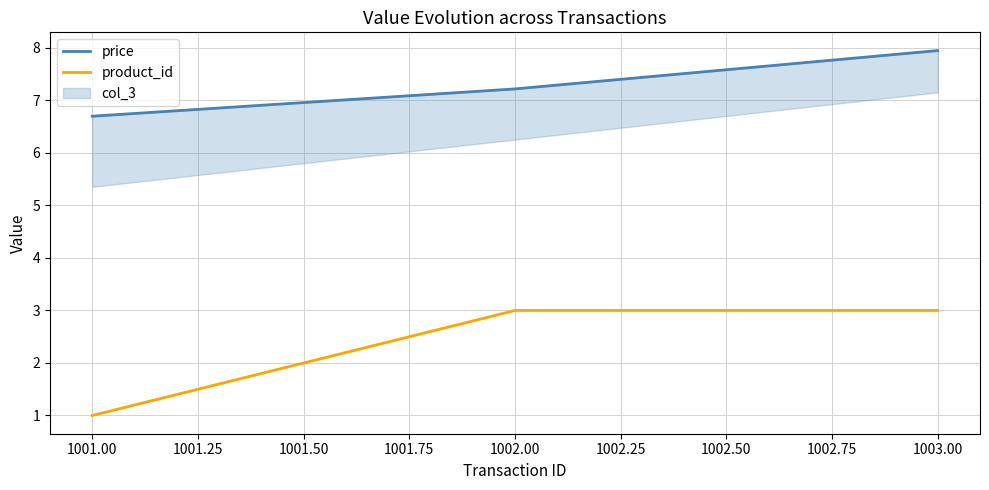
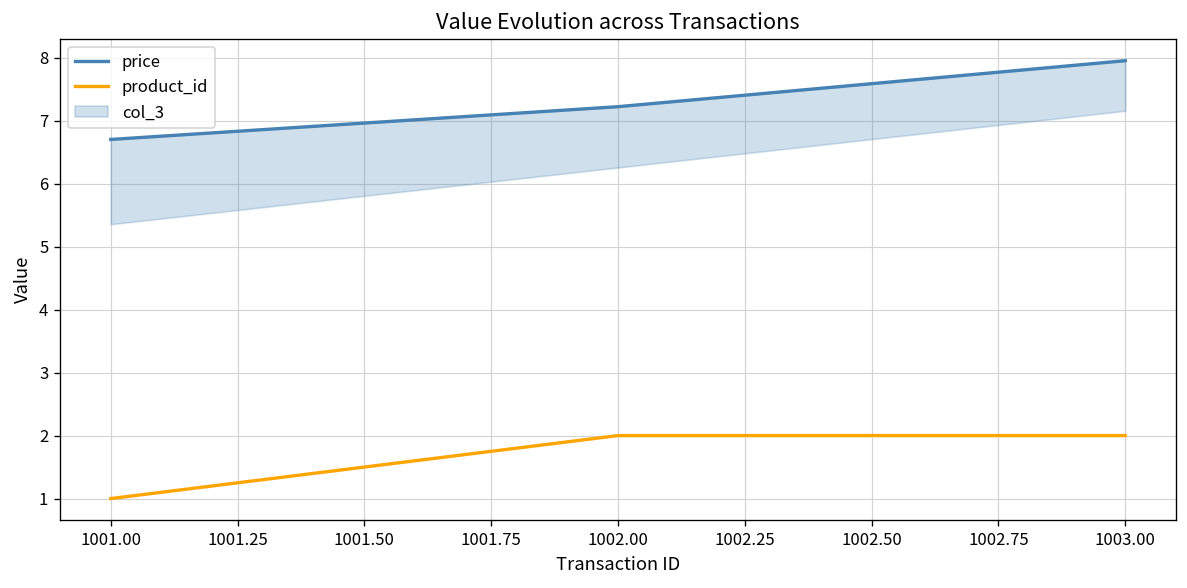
  {
    "col_3": {
      "1001.00": 6.7,
      "1002.00": 7.2,
      "1003.00": 8.0
    },
    "product_id": {
      "1001.00": 1,
-     "1002.00": 3,
-     "1003.00": 3
+     "1002.00": 2,
+     "1003.00": 2
    }
  }
